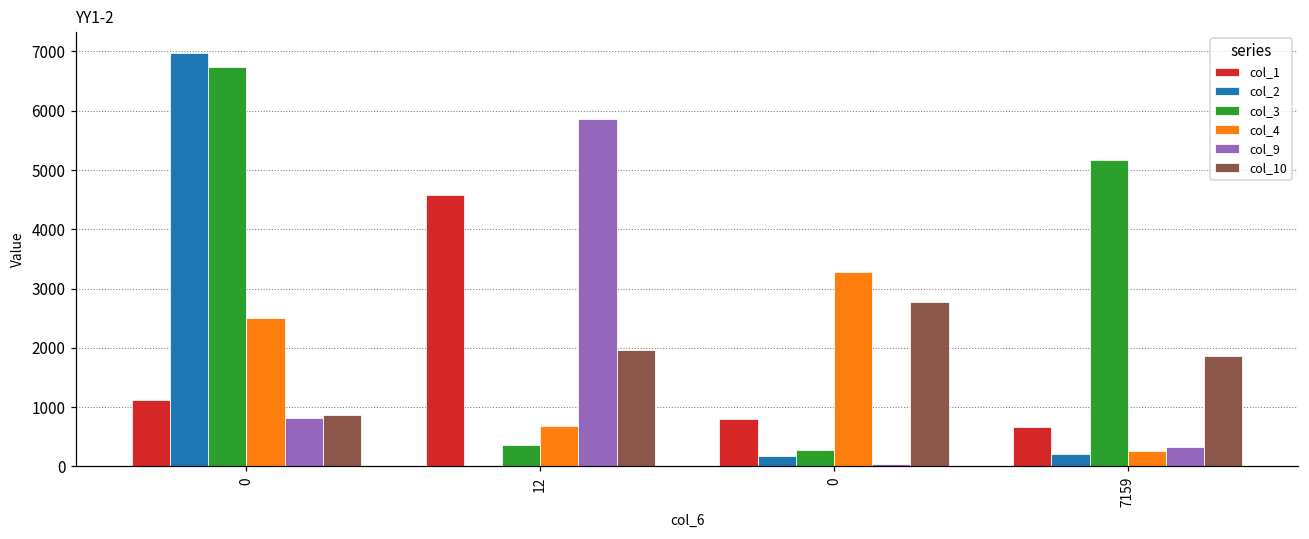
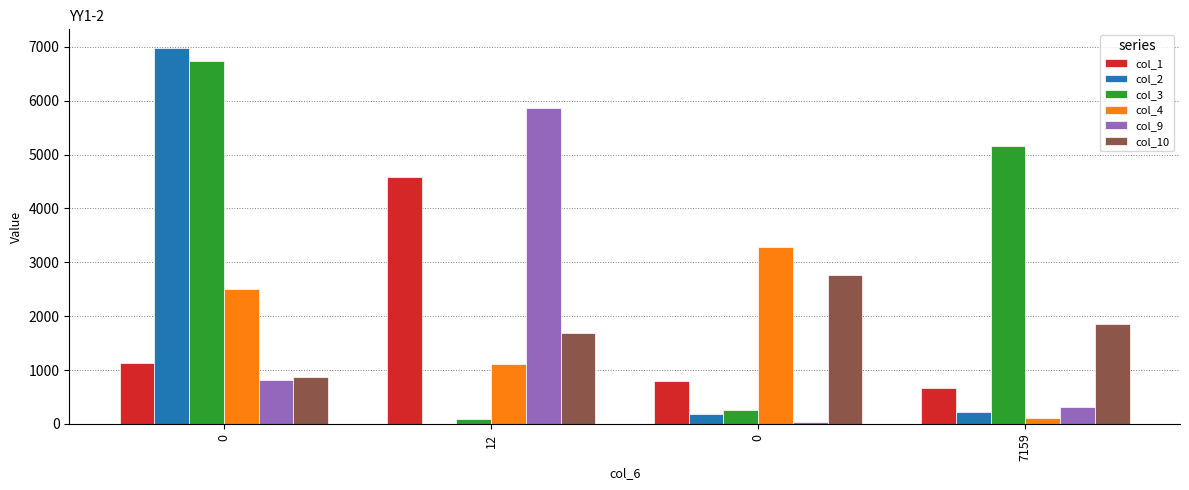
  {
    "col_1": {
      "12": 4600,
      "7159": 700
    },
    "col_2": {
      "12": 0,
      "7159": 200
    },
    "col_3": {
-     "12": 400,
+     "12": 100,
      "7159": 5200
    },
    "col_4": {
-     "12": 700,
-     "7159": 300
+     "12": 1100,
+     "7159": 100
    },
    "col_9": {
      "12": 5900,
      "7159": 300
    },
    "col_10": {
-     "12": 2000,
+     "12": 1700,
      "7159": 1900
    }
  }
